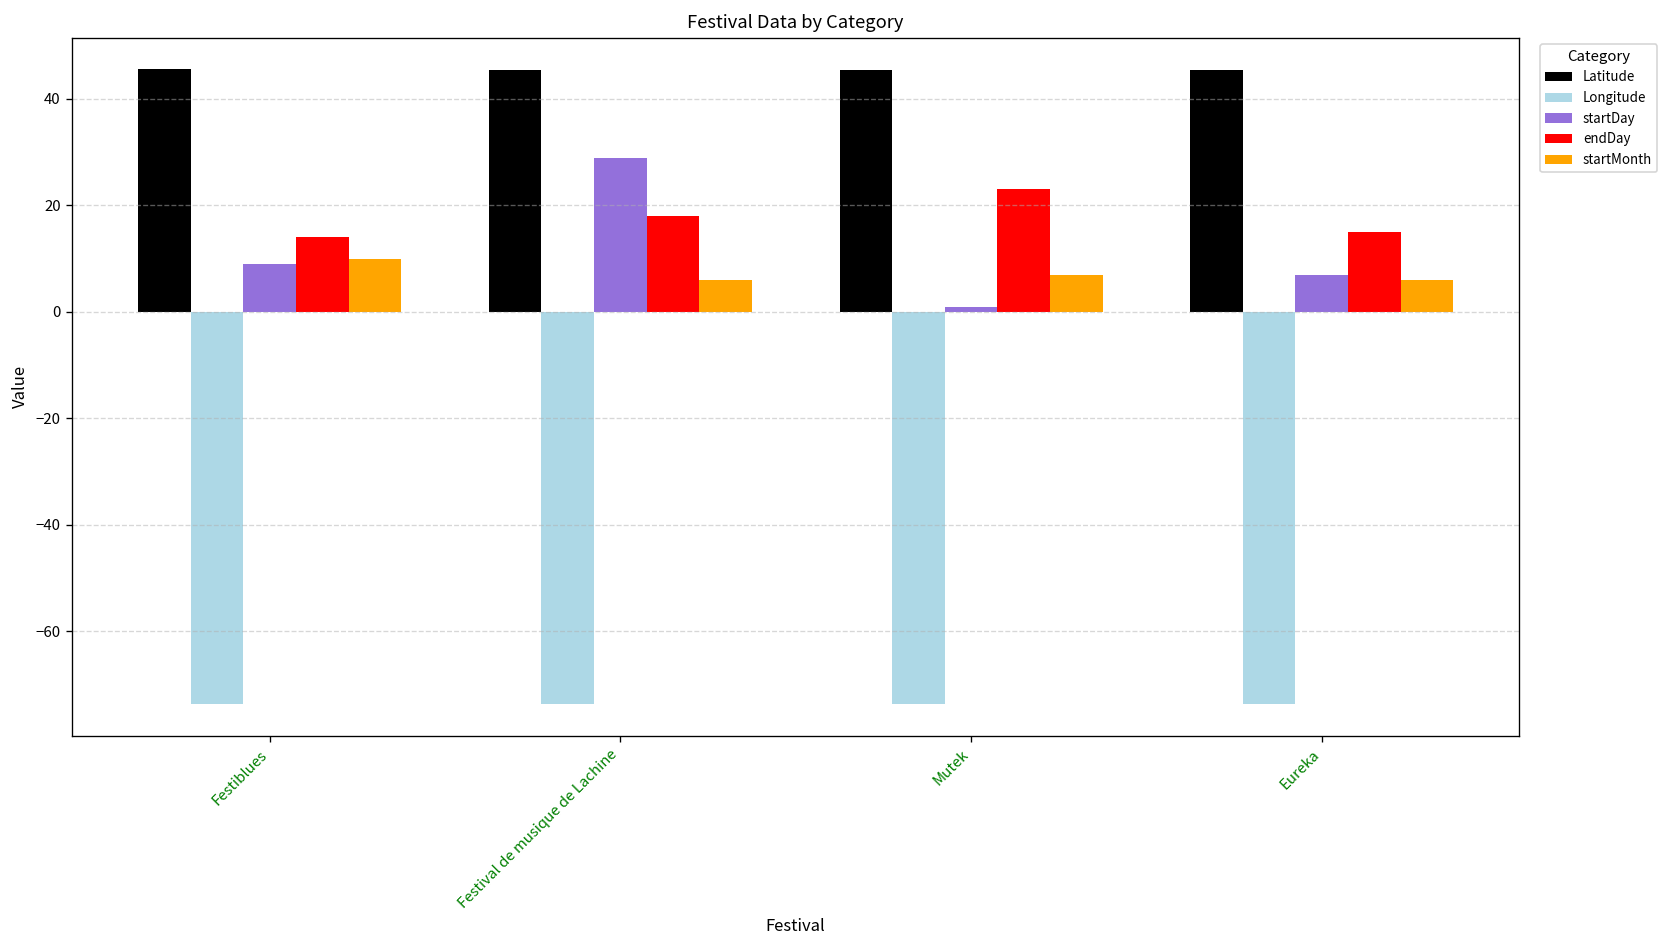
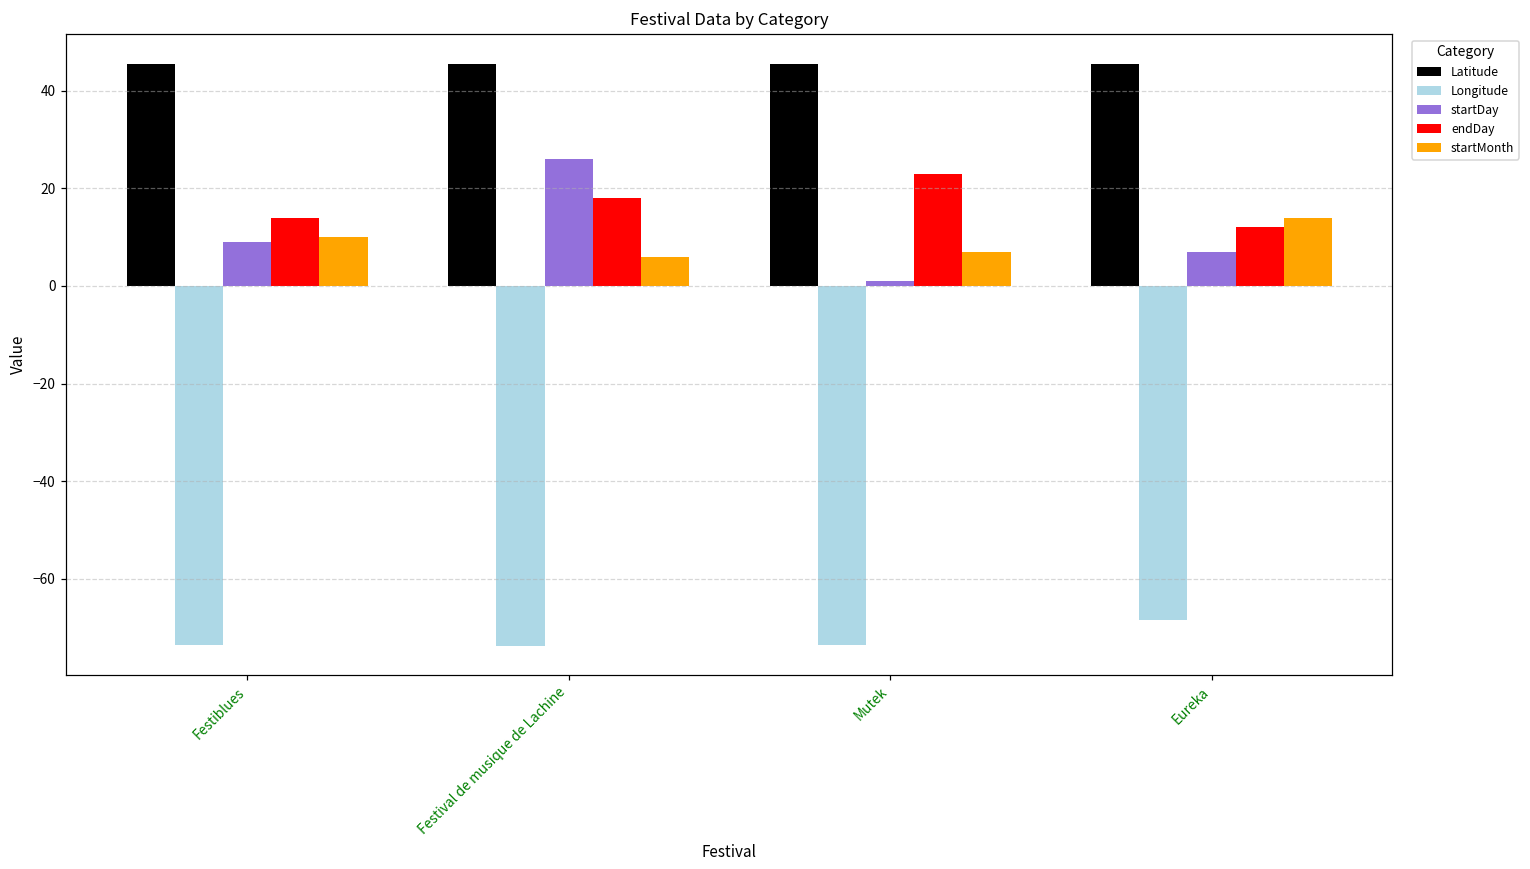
  {
    "Latitude": {
      "Festiblues": 46,
      "Festival de musique de Lachine": 45,
      "Mutek": 46,
      "Eureka": 46
    },
    "Longitude": {
      "Festiblues": -74,
      "Festival de musique de Lachine": -74,
      "Mutek": -74,
-     "Eureka": -74
+     "Eureka": -68
    },
    "startDay": {
      "Festiblues": 9,
-     "Festival de musique de Lachine": 29,
+     "Festival de musique de Lachine": 26,
      "Mutek": 1,
      "Eureka": 7
    },
    "endDay": {
      "Festiblues": 14,
      "Festival de musique de Lachine": 18,
      "Mutek": 23,
-     "Eureka": 15
+     "Eureka": 12
    },
    "startMonth": {
      "Festiblues": 10,
      "Festival de musique de Lachine": 6,
      "Mutek": 7,
-     "Eureka": 6
+     "Eureka": 14
    }
  }
